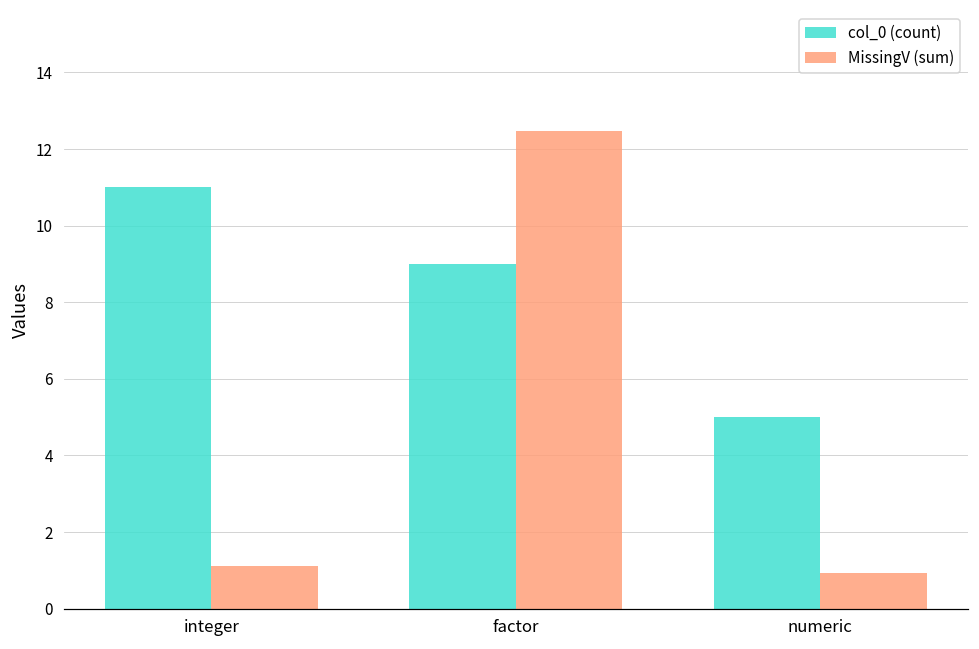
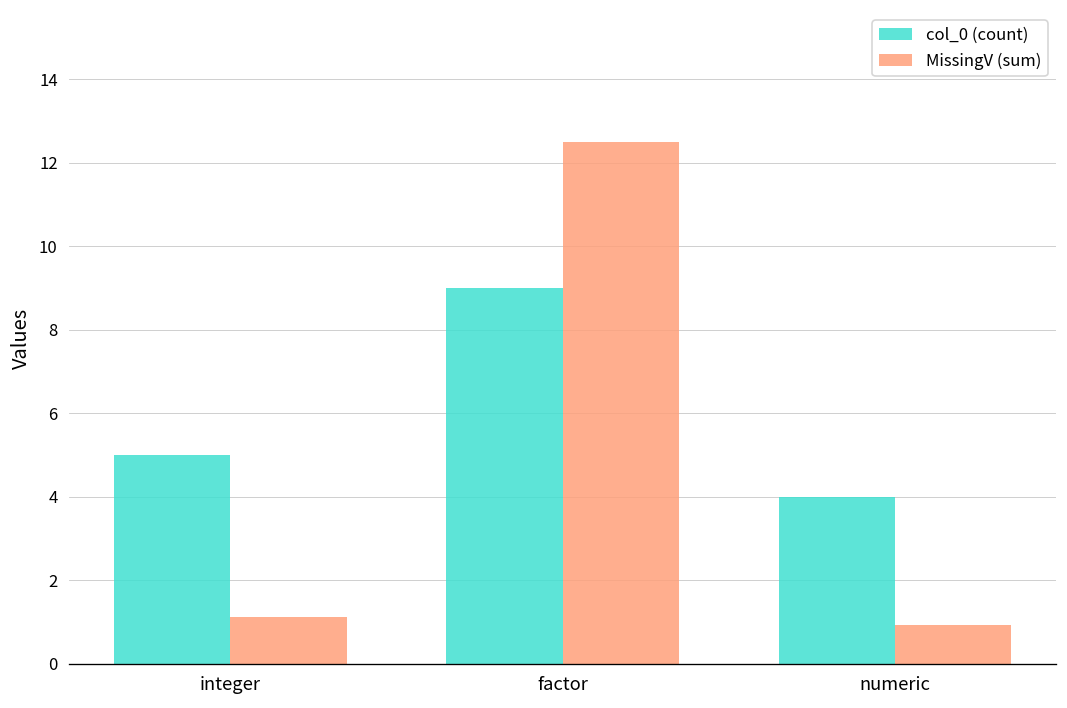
  {
    "col_0 (count)": {
-     "integer": 11,
+     "integer": 5,
      "factor": 9,
-     "numeric": 5
+     "numeric": 4
    },
    "MissingV (sum)": {
      "integer": 1.1,
      "factor": 12.5,
      "numeric": 1
    }
  }
